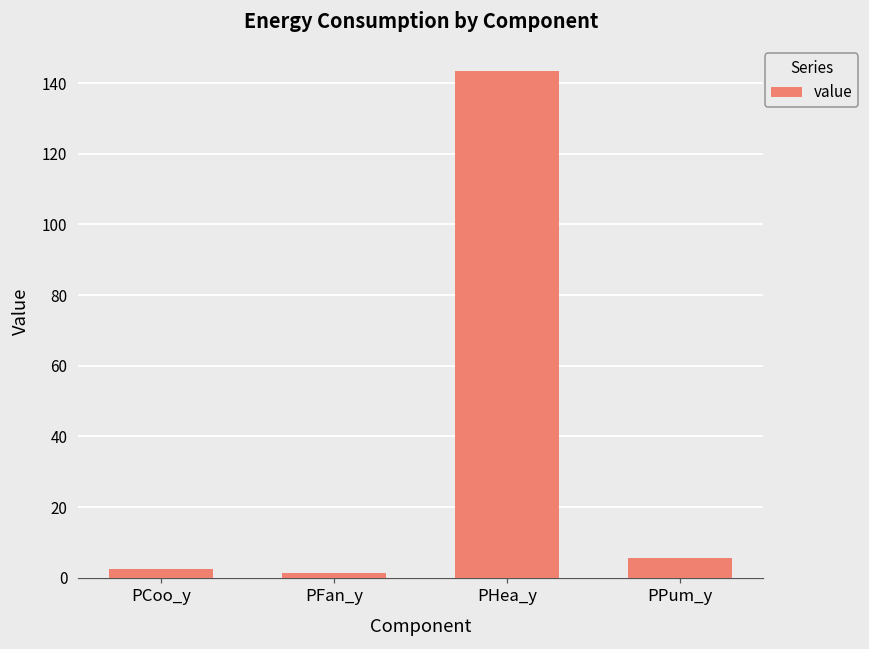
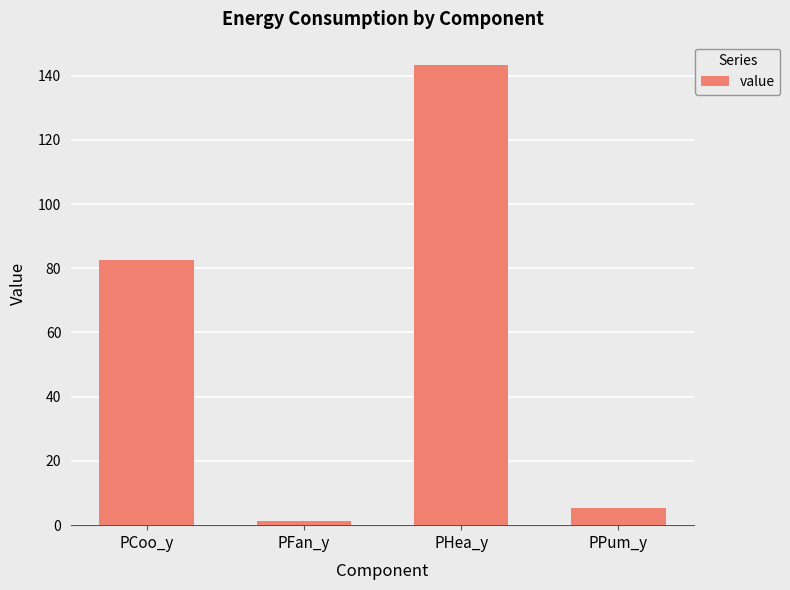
  {
-   "PCoo_y": 3,
+   "PCoo_y": 83,
    "PFan_y": 1,
    "PHea_y": 143,
    "PPum_y": 6
  }
